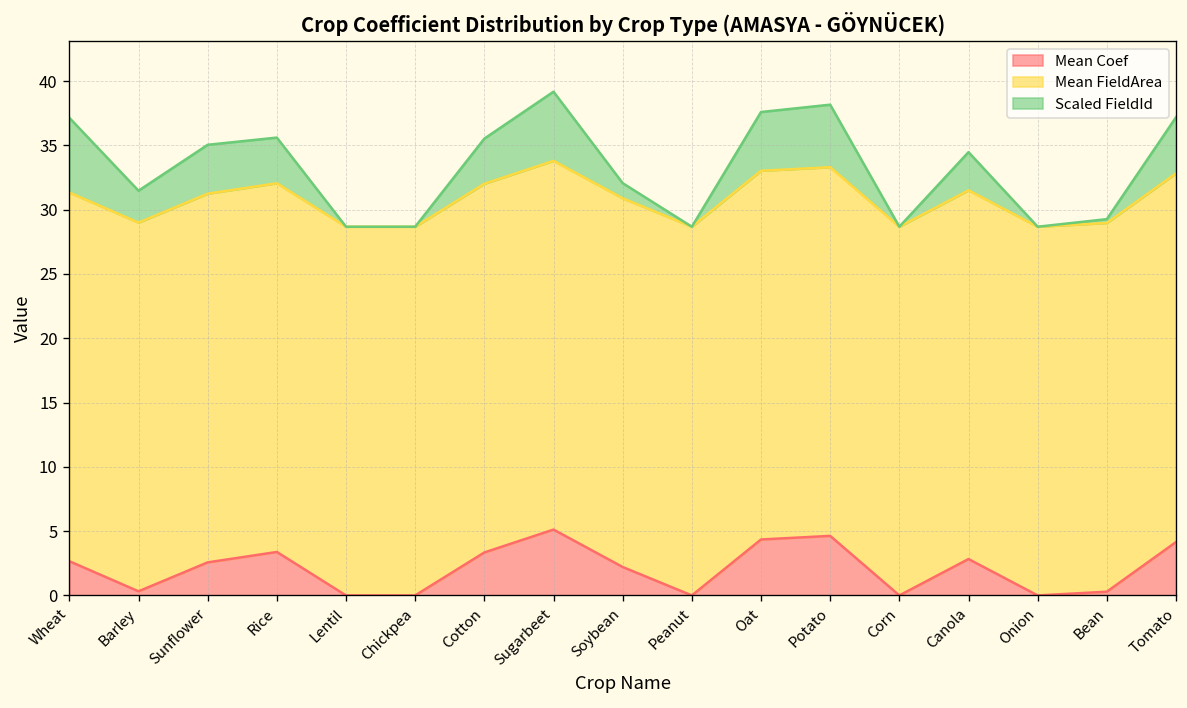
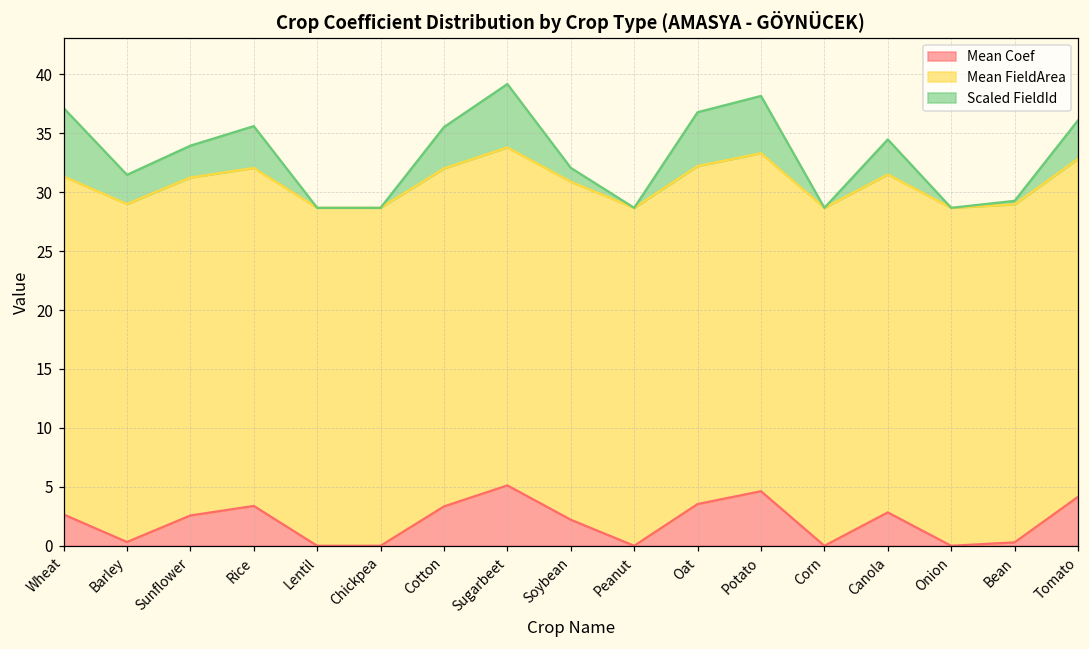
  {
    "Mean Coef": {
      "Wheat": 2.7,
      "Barley": 0.3,
      "Sunflower": 2.6,
      "Rice": 3.4,
      "Lentil": 0.0,
      "Chickpea": 0.0,
      "Cotton": 3.3,
      "Sugarbeet": 5.1,
      "Soybean": 2.2,
      "Peanut": 0.0,
-     "Oat": 4.4,
+     "Oat": 3.5,
      "Potato": 4.6,
      "Corn": 0.0,
      "Canola": 2.8,
      "Onion": 0.0,
      "Bean": 0.3,
      "Tomato": 4.2
    },
    "Mean FieldArea": {
      "Wheat": 28.7,
      "Barley": 28.7,
      "Sunflower": 28.7,
      "Rice": 28.7,
      "Cotton": 28.7,
      "Sugarbeet": 28.7,
      "Soybean": 28.7,
      "Oat": 28.7,
      "Potato": 28.7,
      "Canola": 28.7,
      "Bean": 28.7,
      "Tomato": 28.7
    },
    "Scaled FieldId": {
      "Wheat": 5.8,
      "Barley": 2.5,
-     "Sunflower": 3.8,
+     "Sunflower": 2.7,
      "Rice": 3.5,
      "Cotton": 3.5,
      "Sugarbeet": 5.4,
      "Soybean": 1.2,
      "Oat": 4.6,
      "Potato": 4.9,
      "Canola": 3.0,
      "Bean": 0.3,
-     "Tomato": 4.4
+     "Tomato": 3.3
    }
  }
